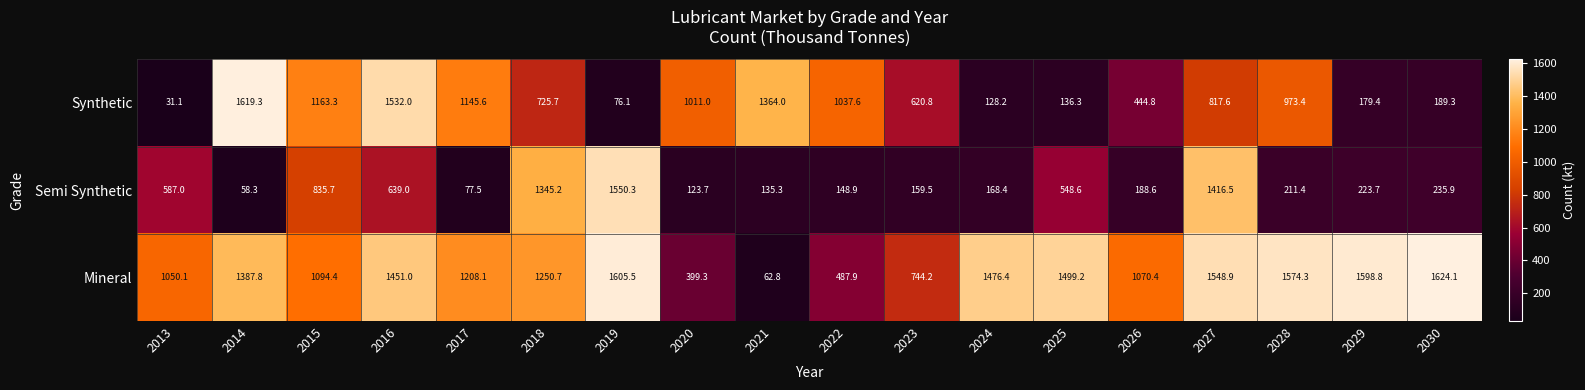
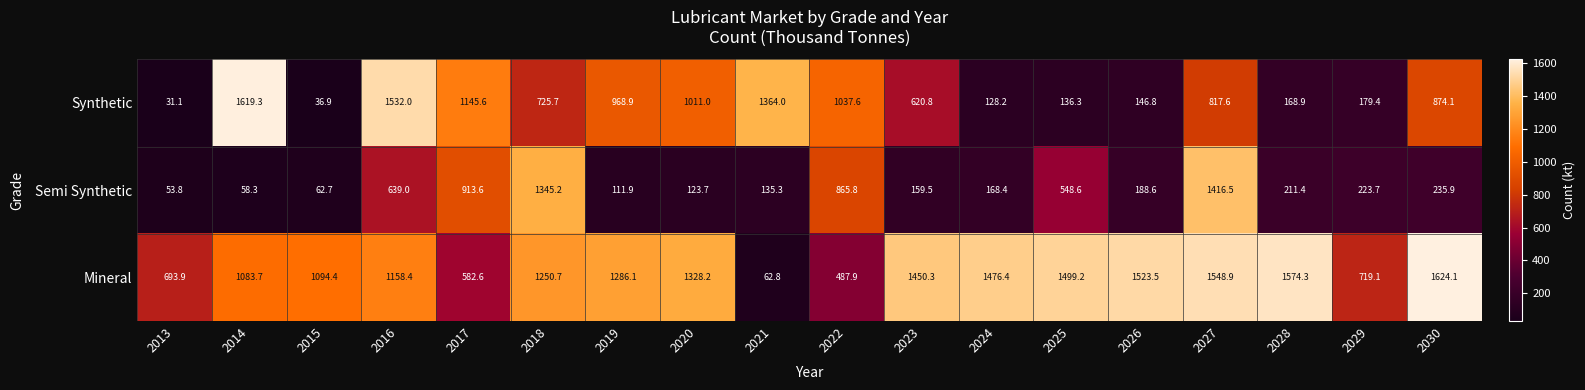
  {
    "Synthetic": {
      "2013": 31.1,
      "2014": 1619.3,
-     "2015": 1163.3,
+     "2015": 36.9,
      "2016": 1532.0,
      "2017": 1145.6,
      "2018": 725.7,
-     "2019": 76.1,
+     "2019": 968.9,
      "2020": 1011.0,
      "2021": 1364.0,
      "2022": 1037.6,
      "2023": 620.8,
      "2024": 128.2,
      "2025": 136.3,
-     "2026": 444.8,
+     "2026": 146.8,
      "2027": 817.6,
-     "2028": 973.4,
+     "2028": 168.9,
      "2029": 179.4,
-     "2030": 189.3
+     "2030": 874.1
    },
    "Semi Synthetic": {
-     "2013": 587.0,
+     "2013": 53.8,
      "2014": 58.3,
-     "2015": 835.7,
+     "2015": 62.7,
      "2016": 639.0,
-     "2017": 77.5,
+     "2017": 913.6,
      "2018": 1345.2,
-     "2019": 1550.3,
+     "2019": 111.9,
      "2020": 123.7,
      "2021": 135.3,
-     "2022": 148.9,
+     "2022": 865.8,
      "2023": 159.5,
      "2024": 168.4,
      "2025": 548.6,
      "2026": 188.6,
      "2027": 1416.5,
      "2028": 211.4,
      "2029": 223.7,
      "2030": 235.9
    },
    "Mineral": {
-     "2013": 1050.1,
-     "2014": 1387.8,
+     "2013": 693.9,
+     "2014": 1083.7,
      "2015": 1094.4,
-     "2016": 1451.0,
-     "2017": 1208.1,
+     "2016": 1158.4,
+     "2017": 582.6,
      "2018": 1250.7,
-     "2019": 1605.5,
-     "2020": 399.3,
+     "2019": 1286.1,
+     "2020": 1328.2,
      "2021": 62.8,
      "2022": 487.9,
-     "2023": 744.2,
+     "2023": 1450.3,
      "2024": 1476.4,
      "2025": 1499.2,
-     "2026": 1070.4,
+     "2026": 1523.5,
      "2027": 1548.9,
      "2028": 1574.3,
-     "2029": 1598.8,
+     "2029": 719.1,
      "2030": 1624.1
    }
  }
